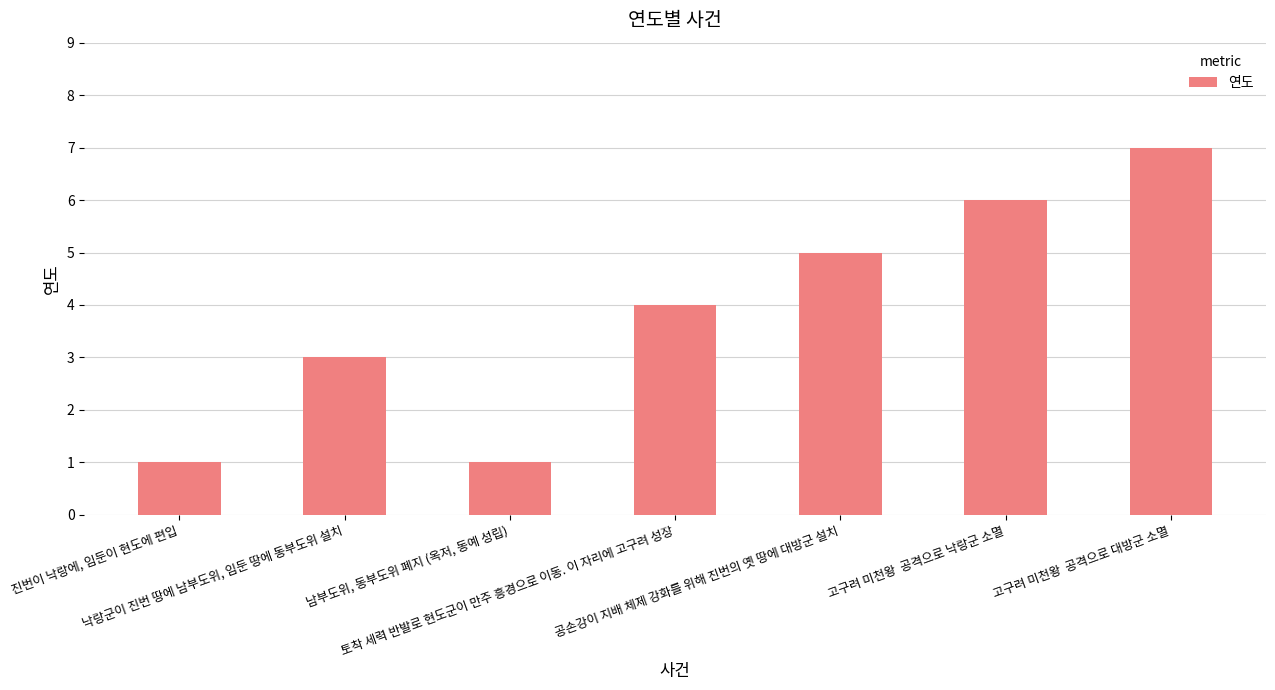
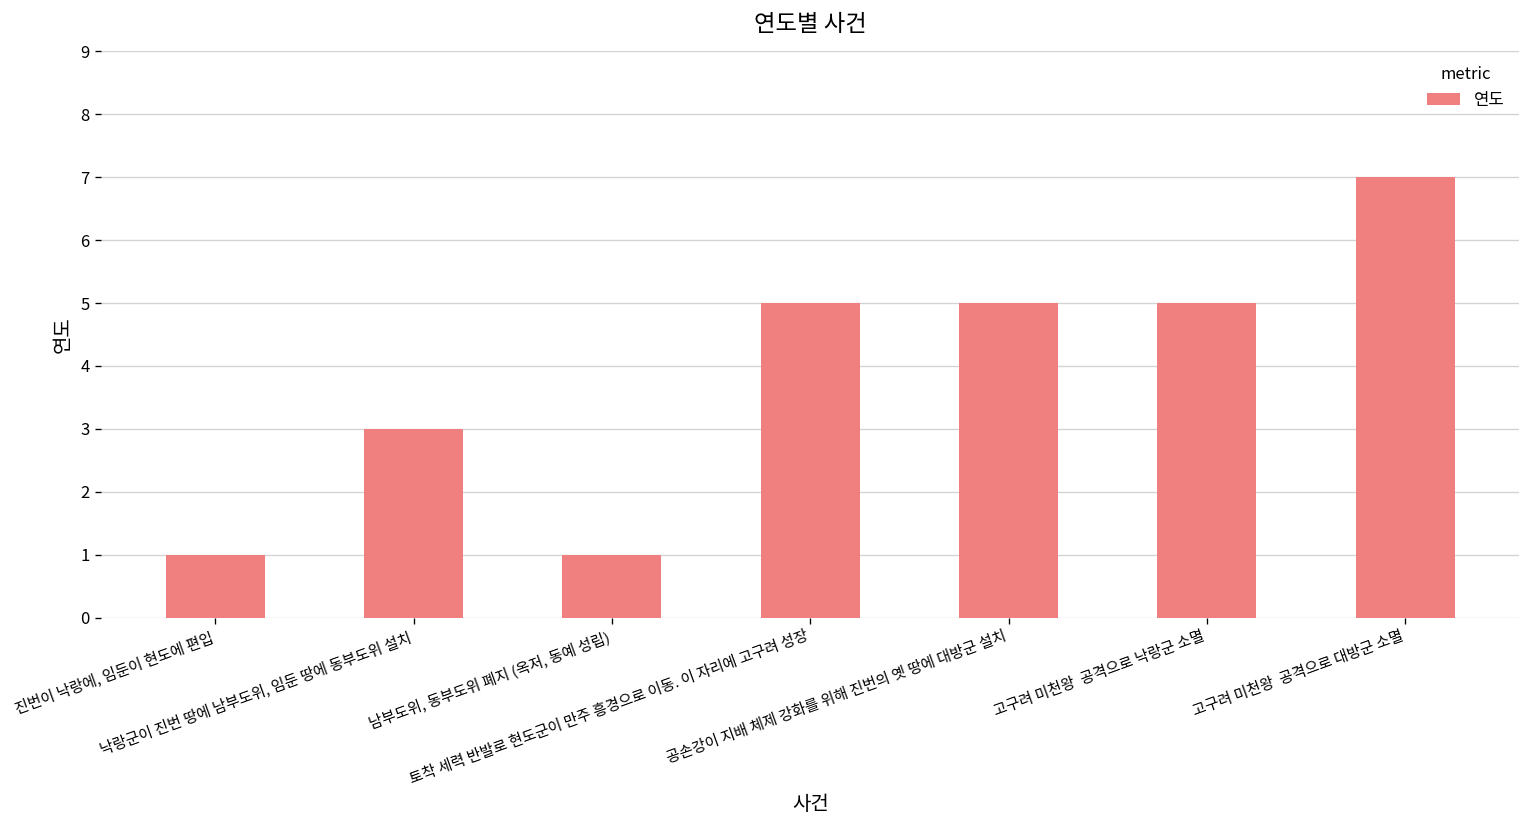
  {
    "진번이 낙랑에, 임둔이 현도에 편입": 1,
    "낙랑군이 진번 땅에 남부도위, 임둔 땅에 동부도위 설치": 3,
    "남부도위, 동부도위 폐지 (옥저, 동예 성립)": 1,
-   "토착 세력 반발로 현도군이 만주 흥경으로 이동. 이 자리에 고구려 성장": 4,
+   "토착 세력 반발로 현도군이 만주 흥경으로 이동. 이 자리에 고구려 성장": 5,
    "공손강이 지배 체제 강화를 위해 진번의 옛 땅에 대방군 설치": 5,
-   "고구려 미천왕 공격으로 낙랑군 소멸": 6,
+   "고구려 미천왕 공격으로 낙랑군 소멸": 5,
    "고구려 미천왕 공격으로 대방군 소멸": 7
  }
